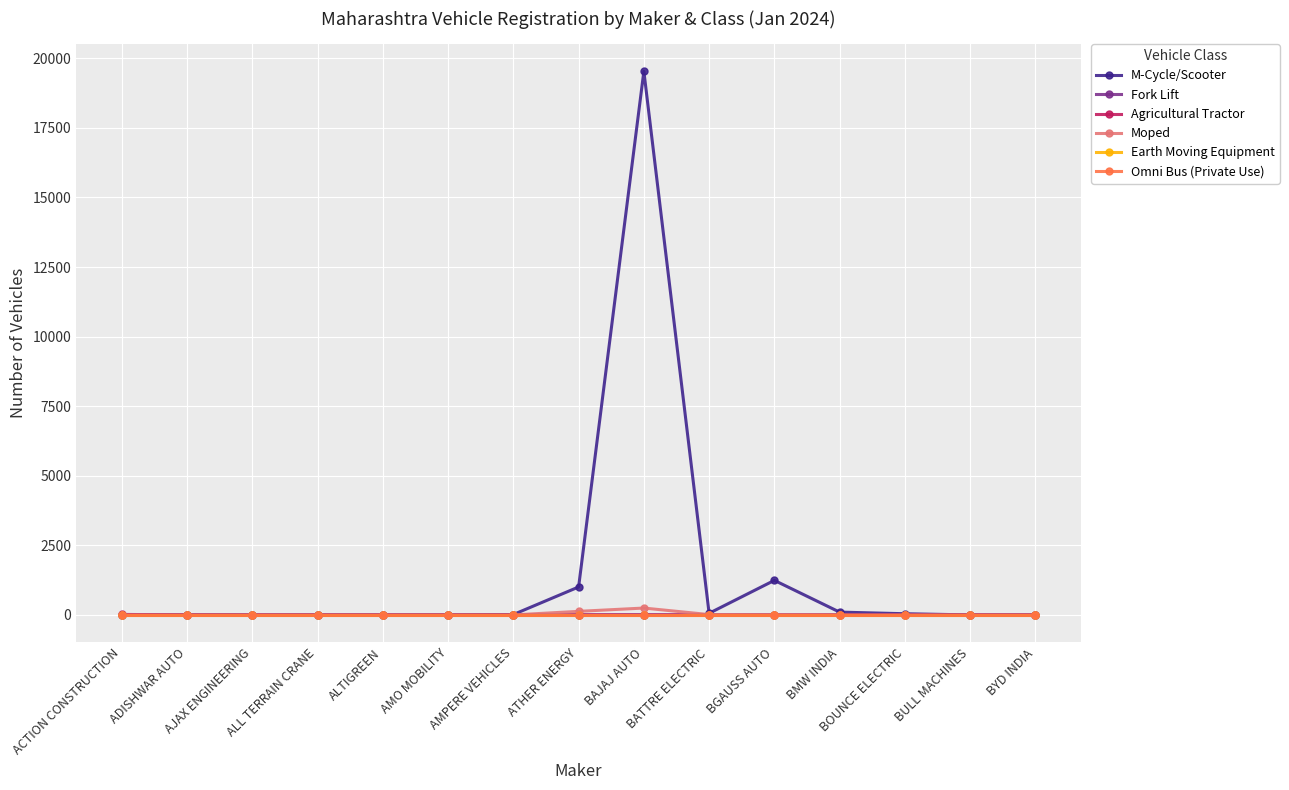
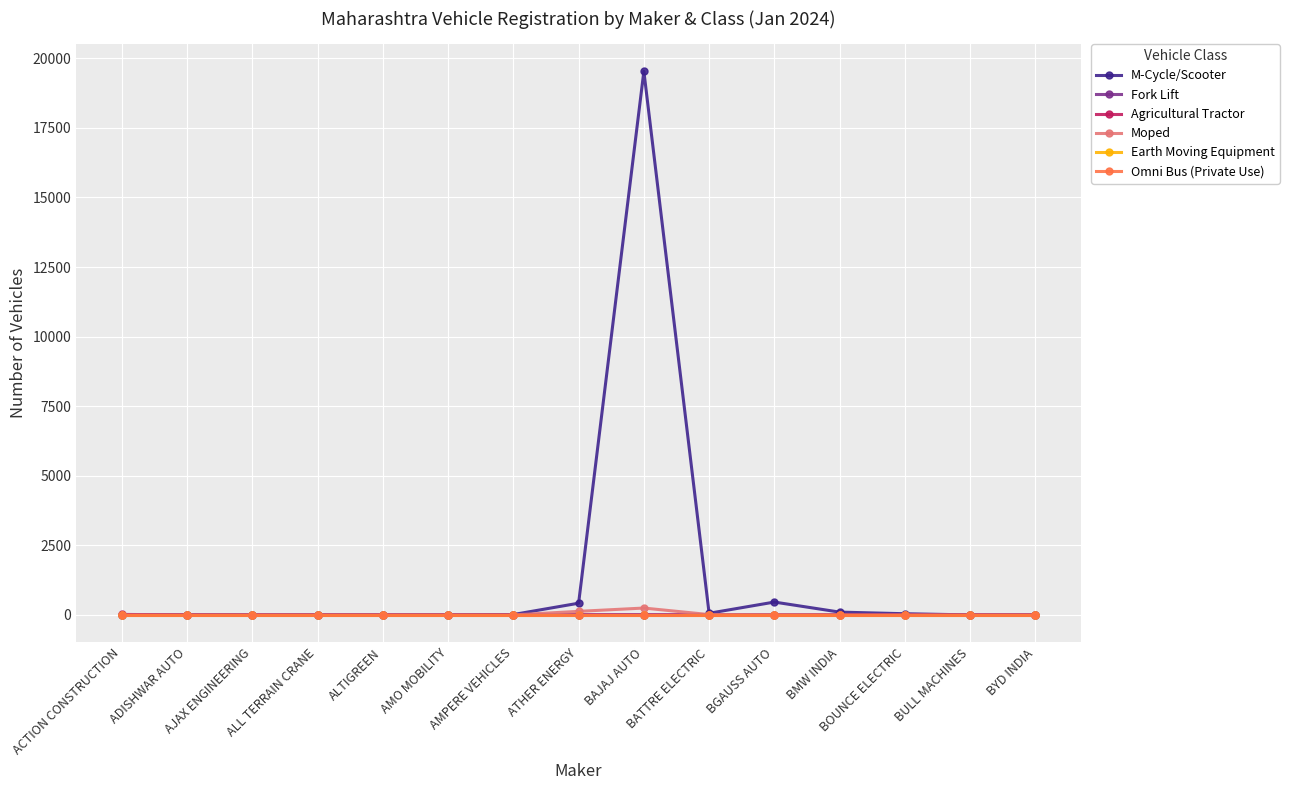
  {
    "M-Cycle/Scooter": {
-     "ATHER ENERGY": 1000,
+     "ATHER ENERGY": 400,
      "BAJAJ AUTO": 19500,
-     "BGAUSS AUTO": 1200,
+     "BGAUSS AUTO": 500,
      "BMW INDIA": 100
    }
  }
